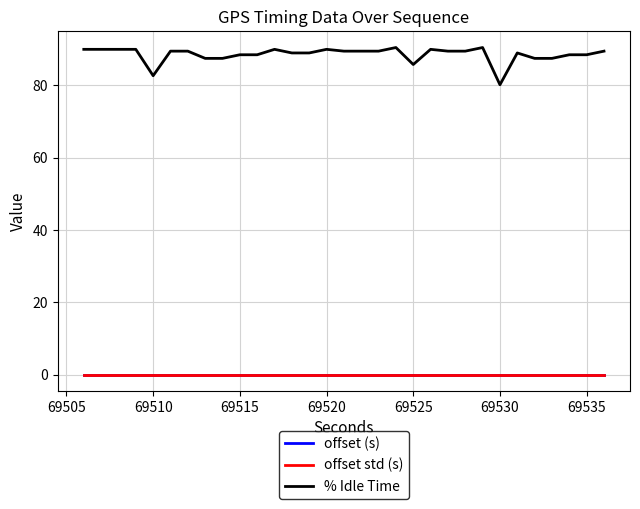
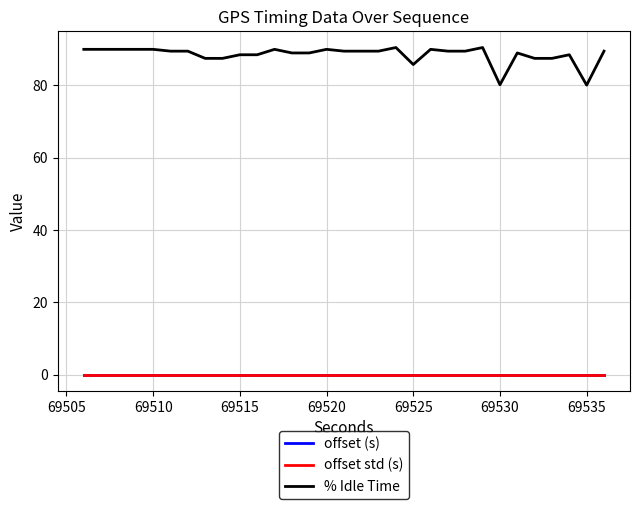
  {
    "offset std (s)": {
      "69510": 0,
      "69515": 0,
      "69520": 0,
      "69525": 0,
      "69530": 0,
      "69535": 0
    },
    "% Idle Time": {
-     "69510": 83,
+     "69510": 90,
      "69515": 89,
      "69520": 90,
      "69525": 86,
      "69530": 80,
-     "69535": 89
+     "69535": 80
    }
  }
